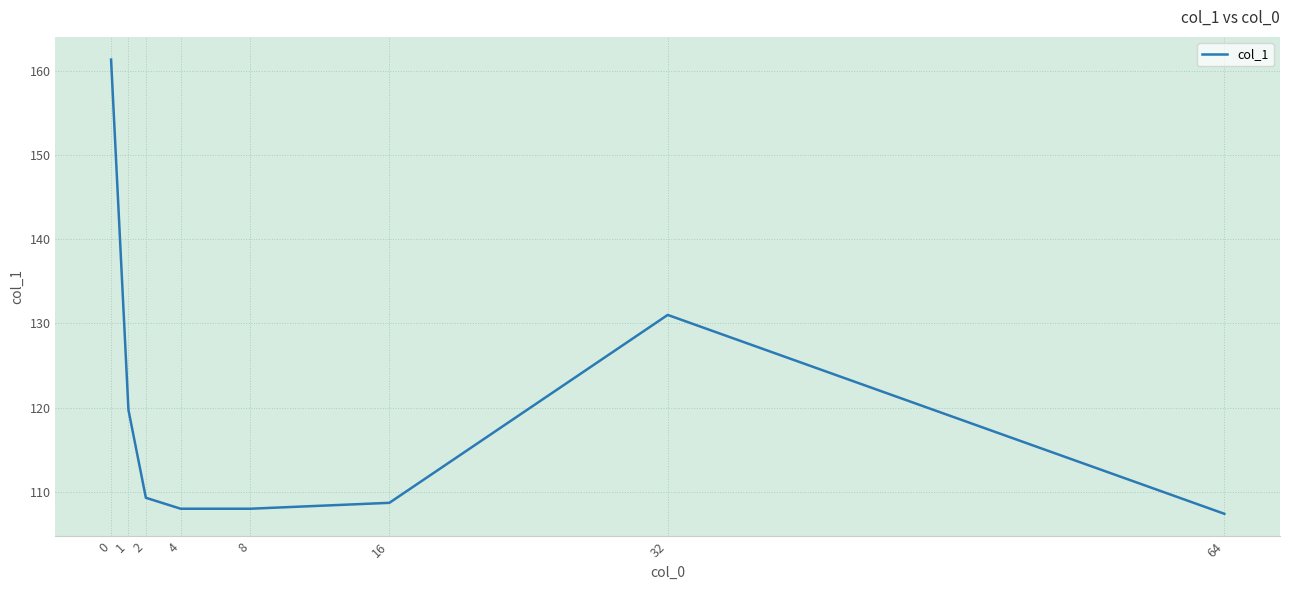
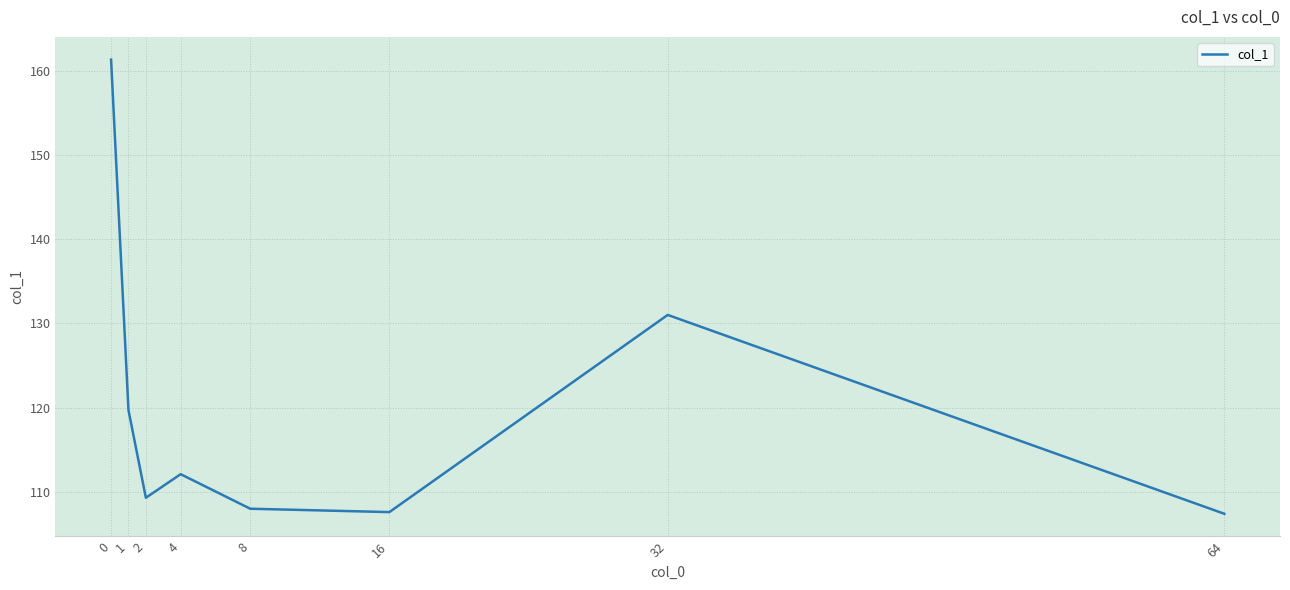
  {
    "0": 161,
    "1": 120,
    "2": 109,
-   "4": 108,
+   "4": 112,
    "8": 108,
-   "16": 109,
+   "16": 108,
    "32": 131,
    "64": 107
  }
